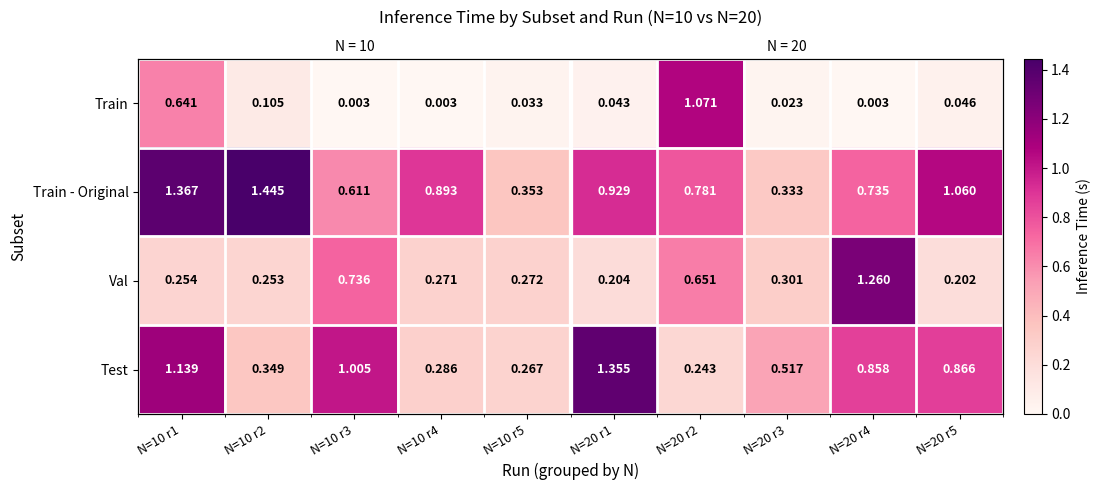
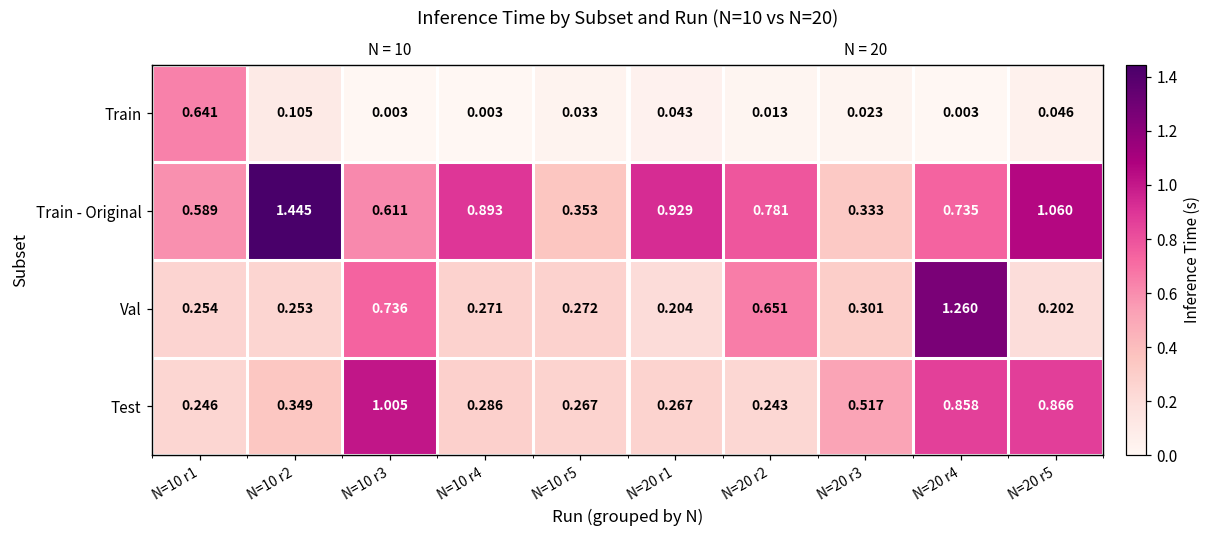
  {
    "Train": {
      "N=10 r1": 0.641,
      "N=10 r2": 0.105,
      "N=10 r3": 0.003,
      "N=10 r4": 0.003,
      "N=10 r5": 0.033,
      "N=20 r1": 0.043,
-     "N=20 r2": 1.071,
+     "N=20 r2": 0.013,
      "N=20 r3": 0.023,
      "N=20 r4": 0.003,
      "N=20 r5": 0.046
    },
    "Train - Original": {
-     "N=10 r1": 1.367,
+     "N=10 r1": 0.589,
      "N=10 r2": 1.445,
      "N=10 r3": 0.611,
      "N=10 r4": 0.893,
      "N=10 r5": 0.353,
      "N=20 r1": 0.929,
      "N=20 r2": 0.781,
      "N=20 r3": 0.333,
      "N=20 r4": 0.735,
      "N=20 r5": 1.060
    },
    "Val": {
      "N=10 r1": 0.254,
      "N=10 r2": 0.253,
      "N=10 r3": 0.736,
      "N=10 r4": 0.271,
      "N=10 r5": 0.272,
      "N=20 r1": 0.204,
      "N=20 r2": 0.651,
      "N=20 r3": 0.301,
      "N=20 r4": 1.260,
      "N=20 r5": 0.202
    },
    "Test": {
-     "N=10 r1": 1.139,
+     "N=10 r1": 0.246,
      "N=10 r2": 0.349,
      "N=10 r3": 1.005,
      "N=10 r4": 0.286,
      "N=10 r5": 0.267,
-     "N=20 r1": 1.355,
+     "N=20 r1": 0.267,
      "N=20 r2": 0.243,
      "N=20 r3": 0.517,
      "N=20 r4": 0.858,
      "N=20 r5": 0.866
    }
  }
